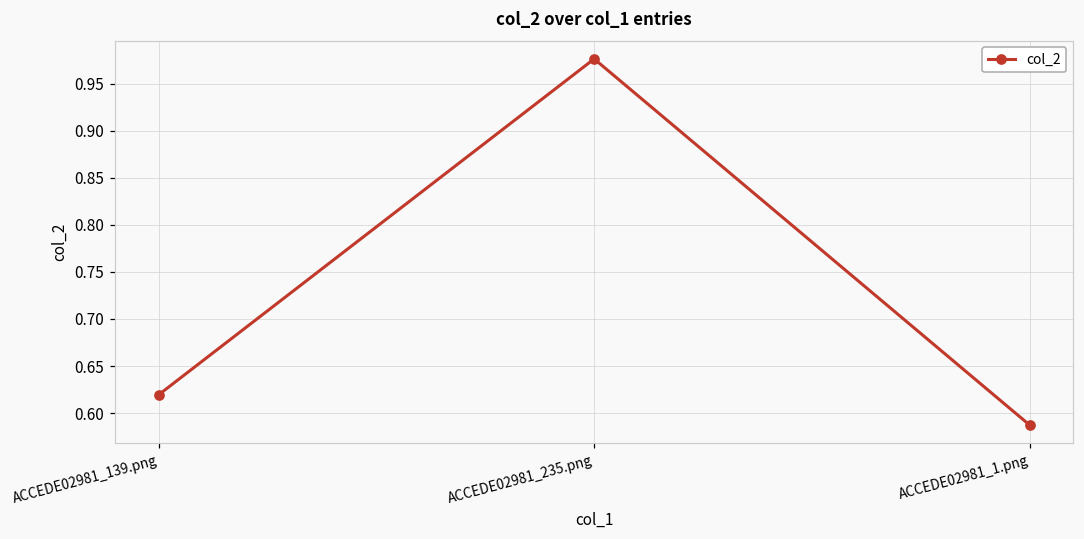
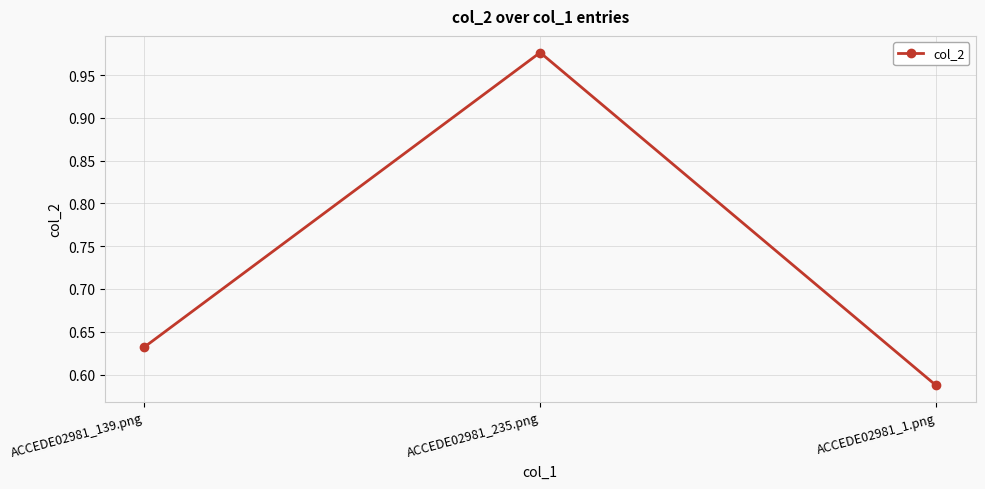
  {
-   "ACCEDE02981_139.png": 0.62,
+   "ACCEDE02981_139.png": 0.63,
    "ACCEDE02981_235.png": 0.98,
    "ACCEDE02981_1.png": 0.59
  }
